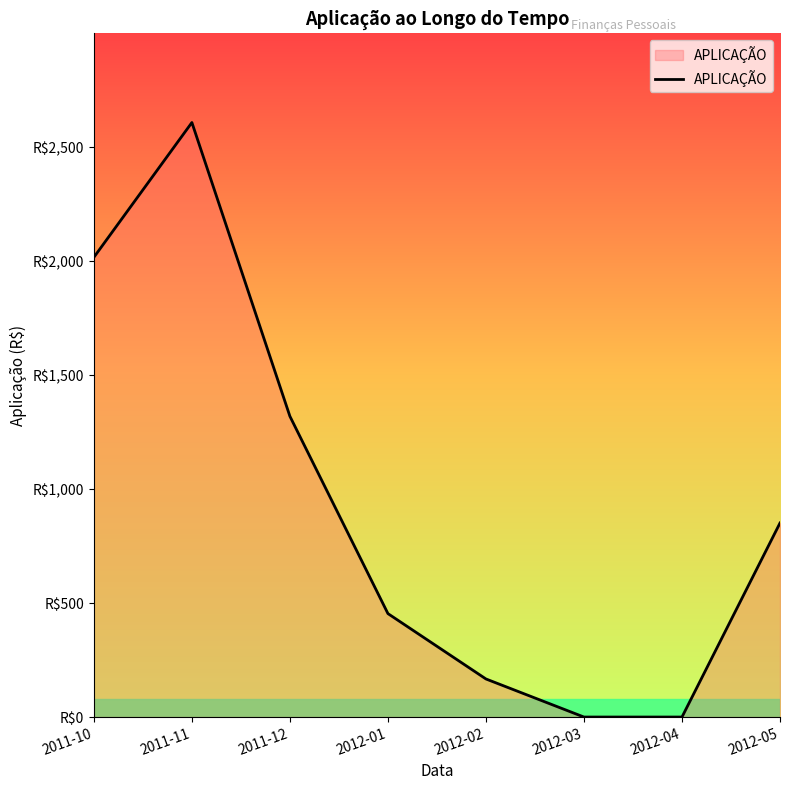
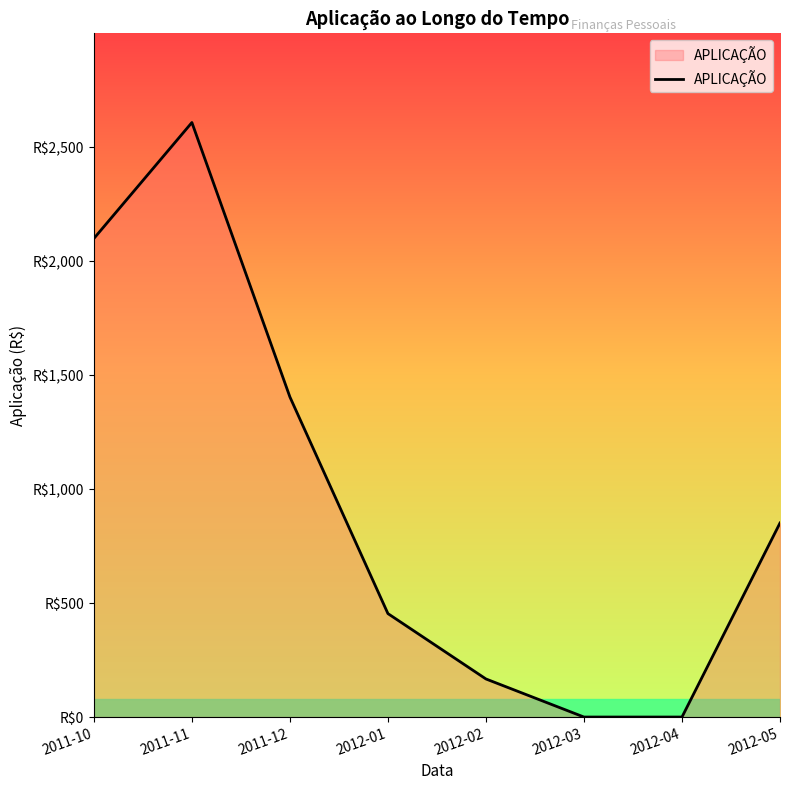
  {
-   "2011-10": "R$2,020",
+   "2011-10": "R$2,100",
    "2011-11": "R$2,610",
-   "2011-12": "R$1,320",
+   "2011-12": "R$1,400",
    "2012-01": "R$450",
    "2012-02": "R$170",
    "2012-05": "R$850"
  }
